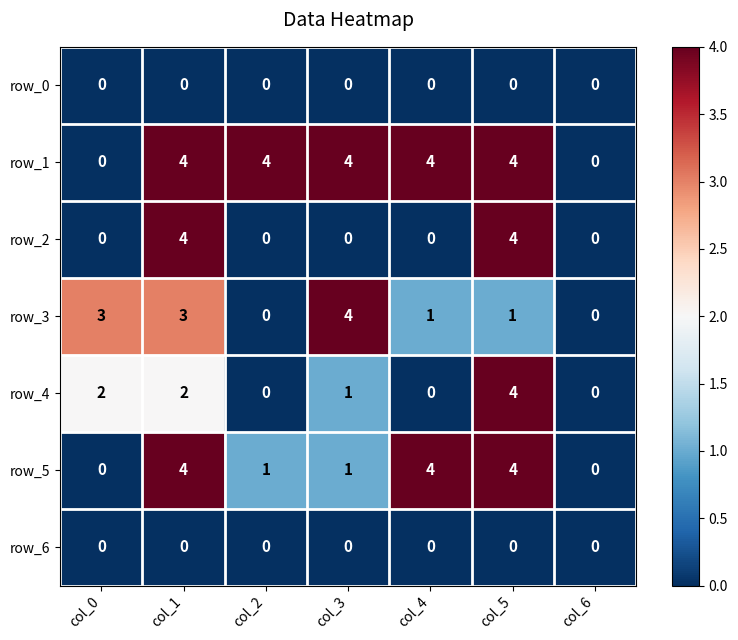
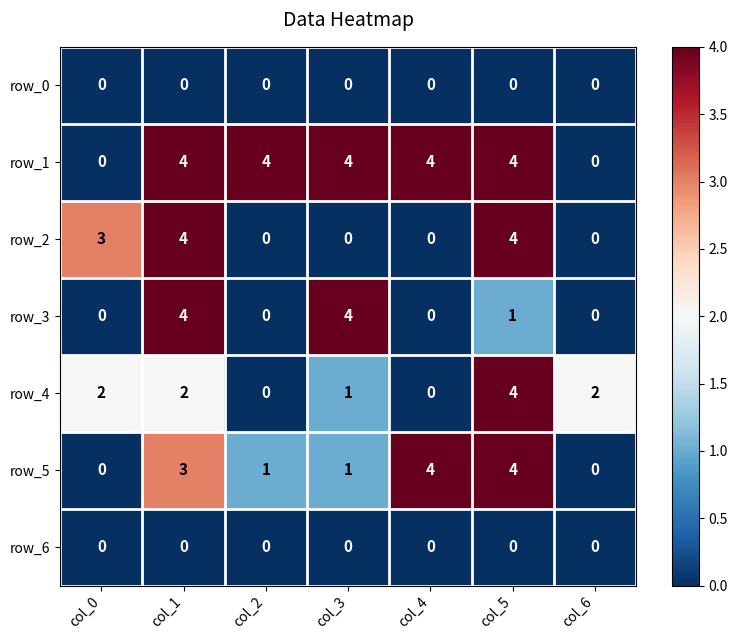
  {
    "row_0": {
      "col_0": 0,
      "col_1": 0,
      "col_2": 0,
      "col_3": 0,
      "col_4": 0,
      "col_5": 0,
      "col_6": 0
    },
    "row_1": {
      "col_0": 0,
      "col_1": 4,
      "col_2": 4,
      "col_3": 4,
      "col_4": 4,
      "col_5": 4,
      "col_6": 0
    },
    "row_2": {
-     "col_0": 0,
+     "col_0": 3,
      "col_1": 4,
      "col_2": 0,
      "col_3": 0,
      "col_4": 0,
      "col_5": 4,
      "col_6": 0
    },
    "row_3": {
-     "col_0": 3,
-     "col_1": 3,
+     "col_0": 0,
+     "col_1": 4,
      "col_2": 0,
      "col_3": 4,
-     "col_4": 1,
+     "col_4": 0,
      "col_5": 1,
      "col_6": 0
    },
    "row_4": {
      "col_0": 2,
      "col_1": 2,
      "col_2": 0,
      "col_3": 1,
      "col_4": 0,
      "col_5": 4,
-     "col_6": 0
+     "col_6": 2
    },
    "row_5": {
      "col_0": 0,
-     "col_1": 4,
+     "col_1": 3,
      "col_2": 1,
      "col_3": 1,
      "col_4": 4,
      "col_5": 4,
      "col_6": 0
    },
    "row_6": {
      "col_0": 0,
      "col_1": 0,
      "col_2": 0,
      "col_3": 0,
      "col_4": 0,
      "col_5": 0,
      "col_6": 0
    }
  }
